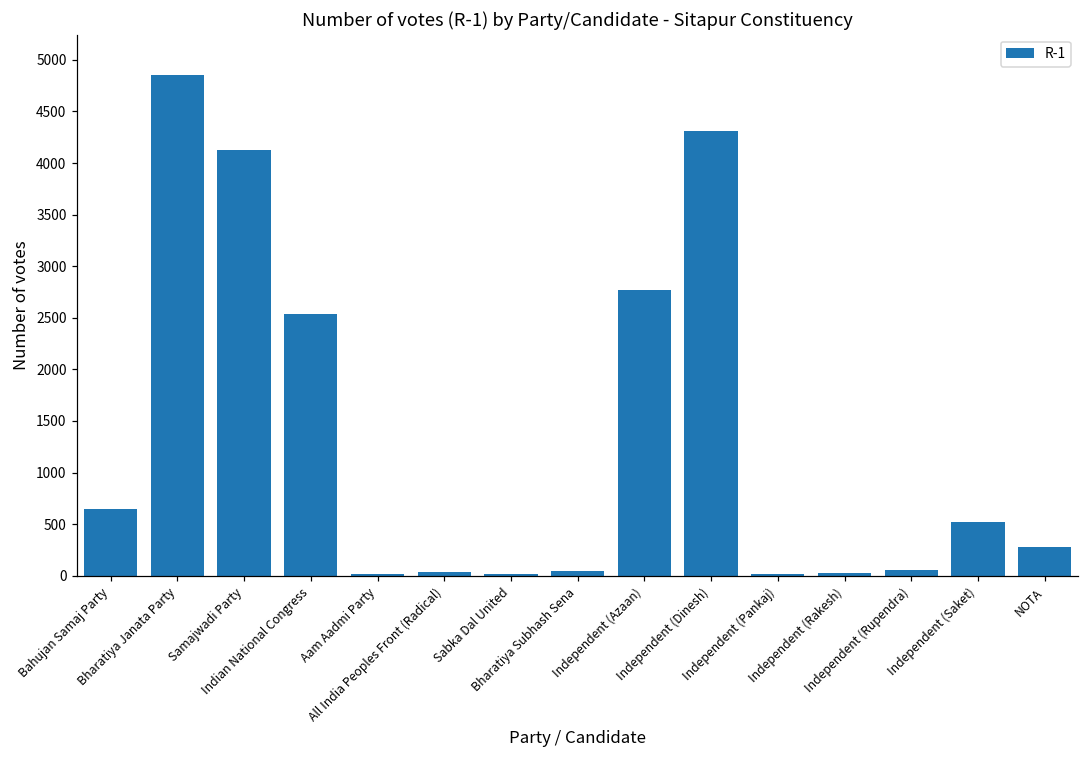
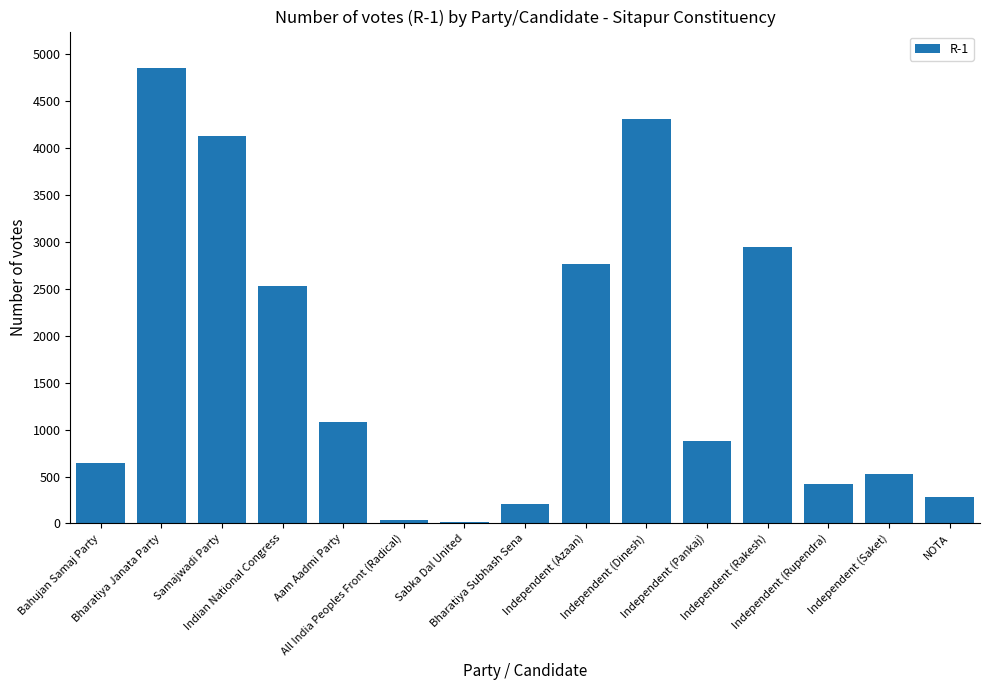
  {
    "Bahujan Samaj Party": 600,
    "Bharatiya Janata Party": 4900,
    "Samajwadi Party": 4100,
    "Indian National Congress": 2500,
-   "Aam Aadmi Party": 0,
+   "Aam Aadmi Party": 1100,
    "All India Peoples Front (Radical)": 0,
-   "Bharatiya Subhash Sena": 0,
+   "Bharatiya Subhash Sena": 200,
    "Independent (Azaan)": 2800,
    "Independent (Dinesh)": 4300,
-   "Independent (Pankaj)": 0,
-   "Independent (Rakesh)": 0,
-   "Independent (Rupendra)": 100,
+   "Independent (Pankaj)": 900,
+   "Independent (Rakesh)": 2900,
+   "Independent (Rupendra)": 400,
    "Independent (Saket)": 500,
    "NOTA": 300
  }
